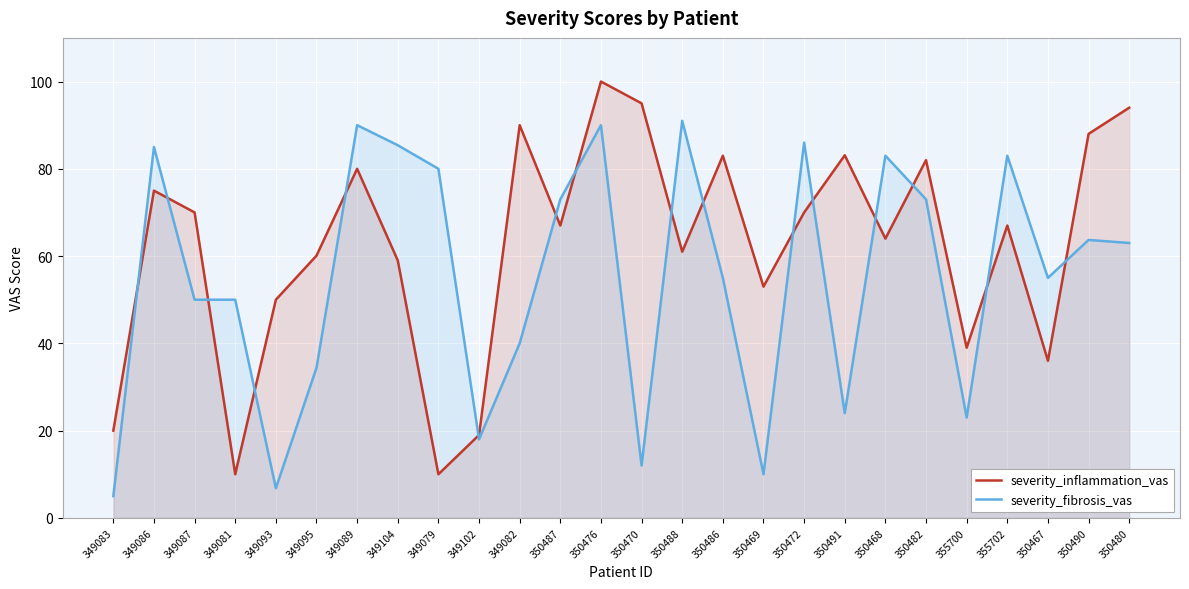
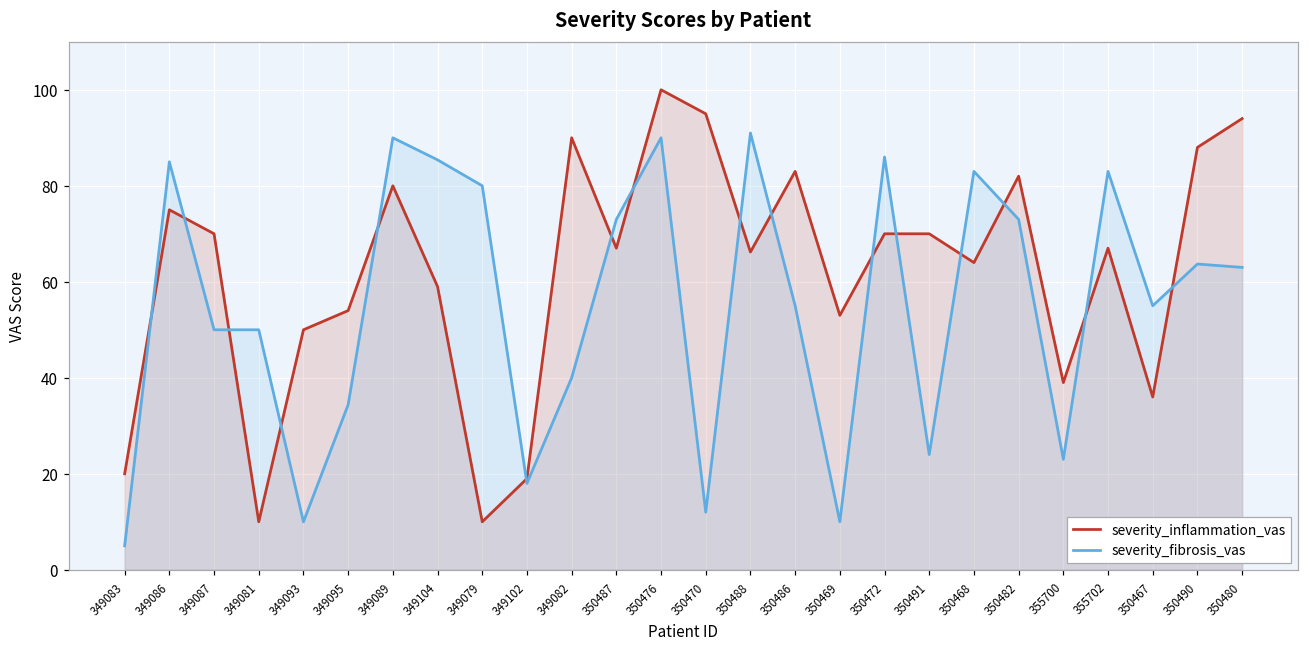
  {
    "severity_inflammation_vas": {
      "349083": 20,
      "349086": 75,
      "349087": 70,
      "349081": 10,
      "349093": 50,
-     "349095": 60,
+     "349095": 54,
      "349089": 80,
      "349104": 59,
      "349079": 10,
      "349102": 19,
      "349082": 90,
      "350487": 67,
      "350476": 100,
      "350470": 95,
-     "350488": 61,
+     "350488": 66,
      "350486": 83,
      "350469": 53,
      "350472": 70,
-     "350491": 83,
+     "350491": 70,
      "350468": 64,
      "350482": 82,
      "355700": 39,
      "355702": 67,
      "350467": 36,
      "350490": 88,
      "350480": 94
    },
    "severity_fibrosis_vas": {
      "349083": 5,
      "349086": 85,
      "349087": 50,
      "349081": 50,
-     "349093": 7,
+     "349093": 10,
      "349095": 34,
      "349089": 90,
      "349104": 85,
      "349079": 80,
      "349102": 18,
      "349082": 40,
      "350487": 73,
      "350476": 90,
      "350470": 12,
      "350488": 91,
      "350486": 55,
      "350469": 10,
      "350472": 86,
      "350491": 24,
      "350468": 83,
      "350482": 73,
      "355700": 23,
      "355702": 83,
      "350467": 55,
      "350490": 64,
      "350480": 63
    }
  }
